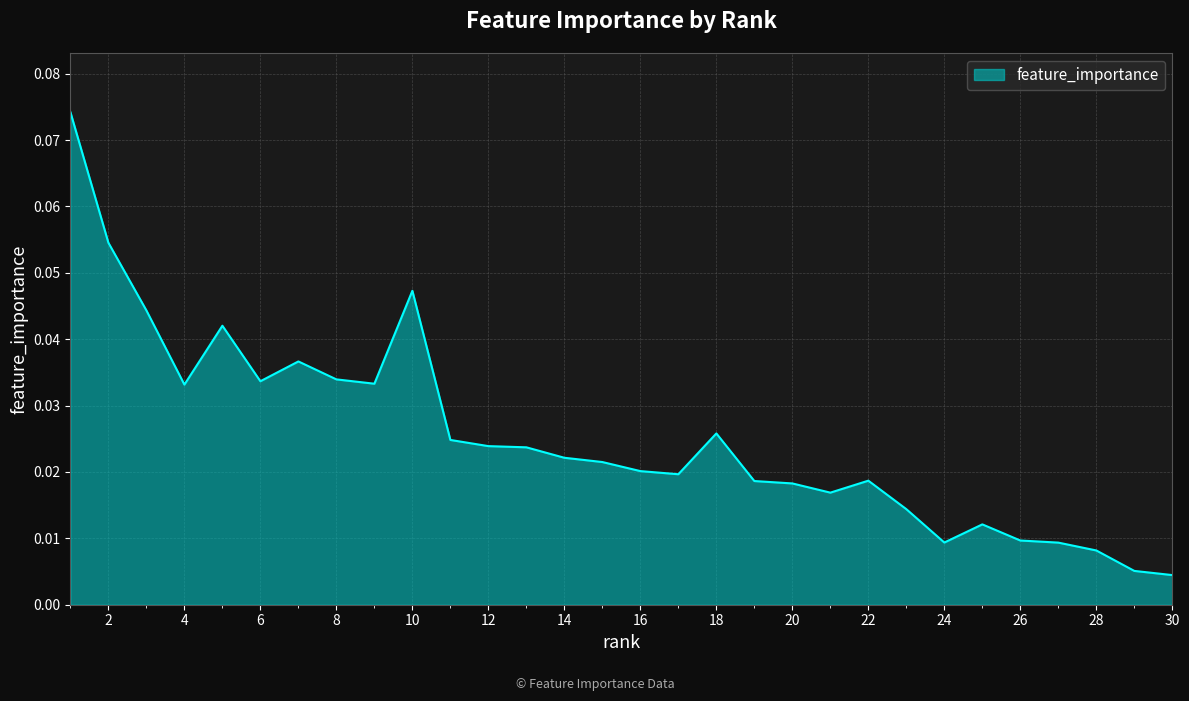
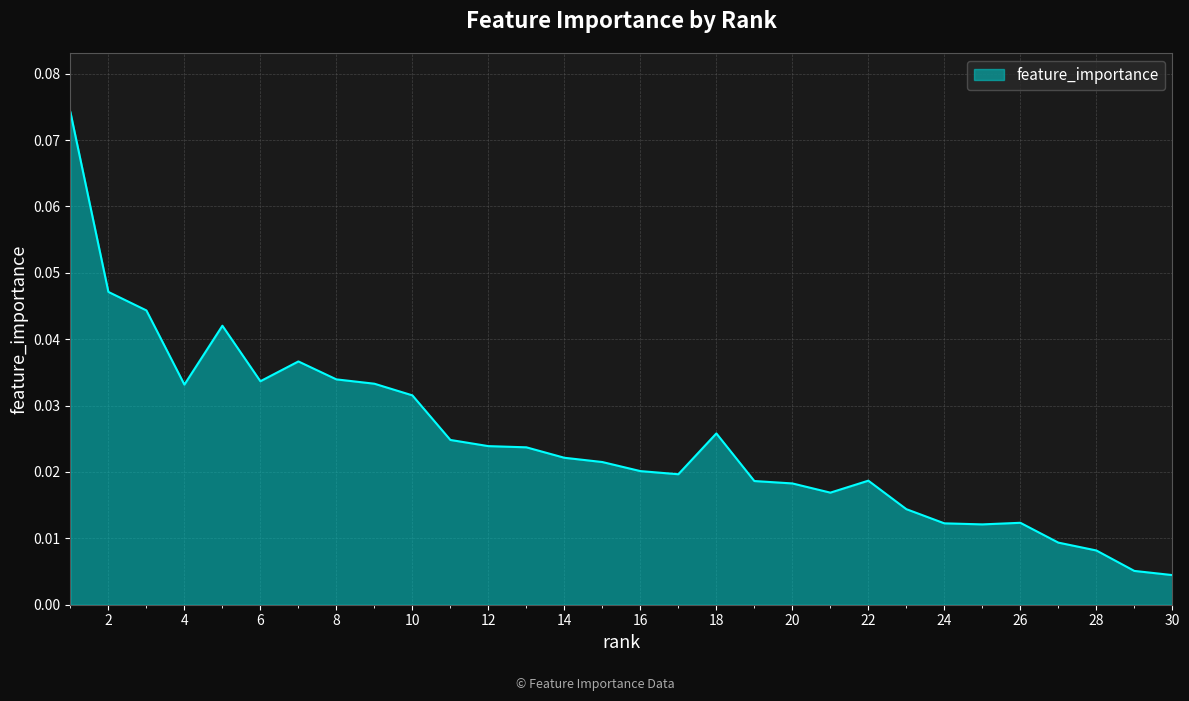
  {
-   "2": 0.055,
+   "2": 0.047,
    "4": 0.033,
    "6": 0.034,
    "8": 0.034,
-   "10": 0.047,
+   "10": 0.032,
    "12": 0.024,
    "14": 0.022,
    "16": 0.020,
    "18": 0.026,
    "20": 0.018,
    "22": 0.019,
-   "24": 0.009,
-   "26": 0.010,
+   "24": 0.012,
+   "26": 0.012,
    "28": 0.008,
    "30": 0.004
  }
